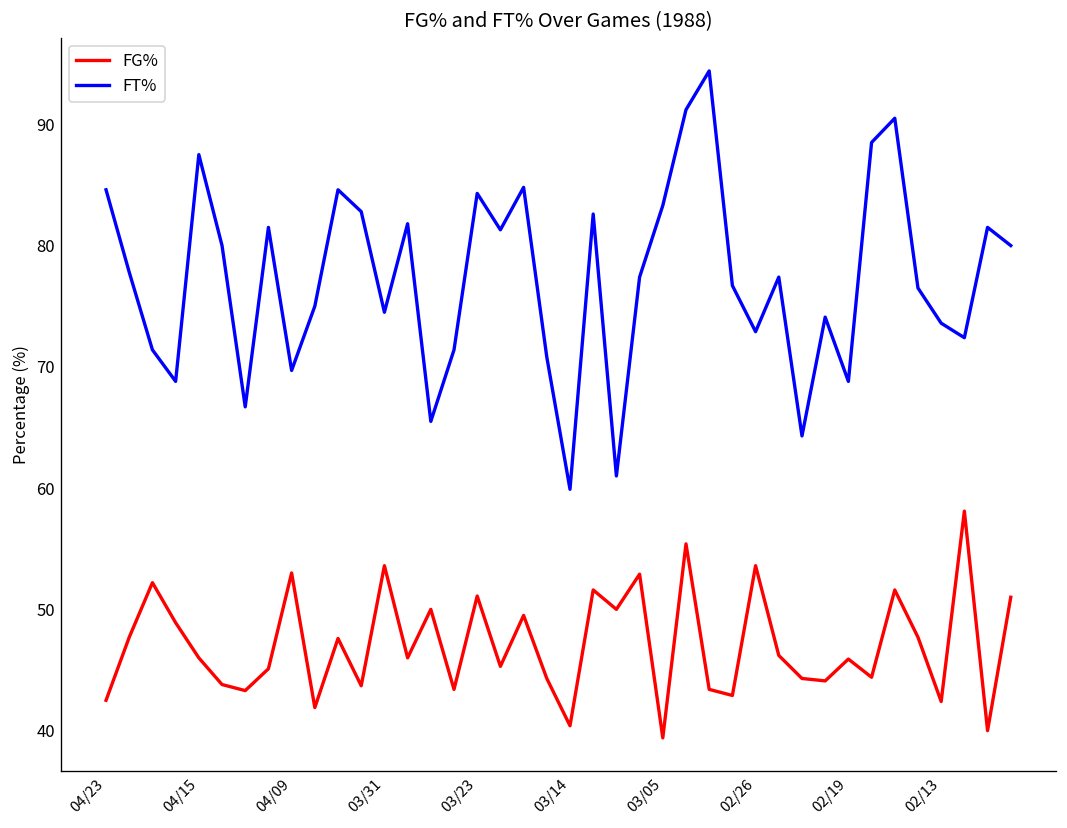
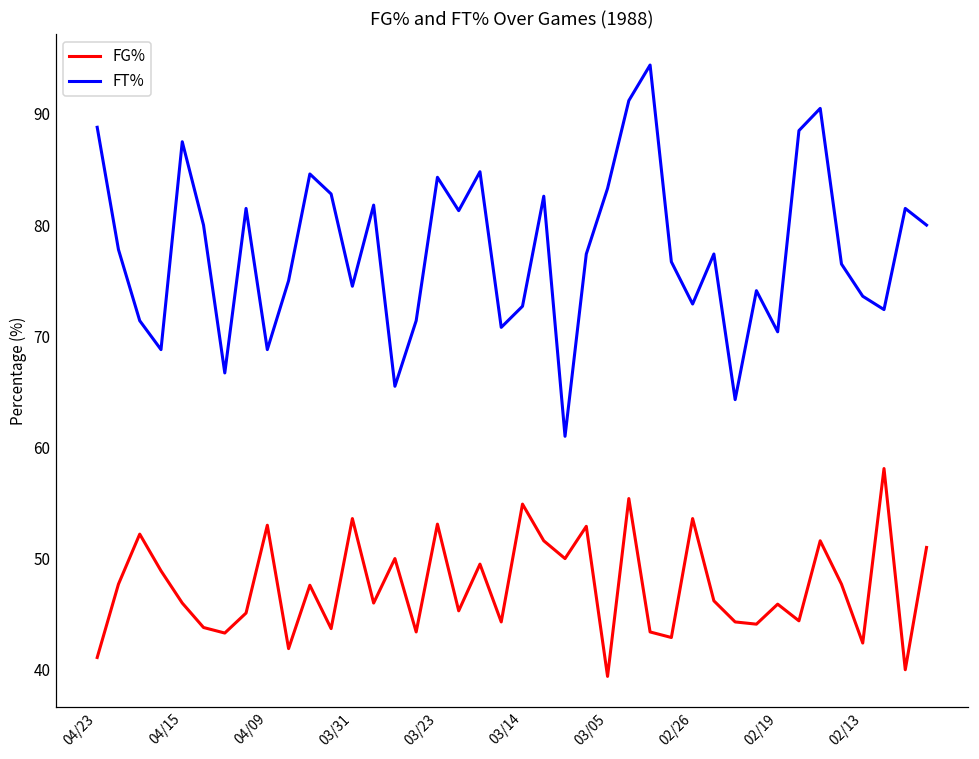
  {
    "FG%": {
-     "04/23": 42.5,
+     "04/23": 41.1,
      "04/15": 46.0,
      "04/09": 53.0,
      "03/31": 53.6,
-     "03/23": 51.1,
-     "03/14": 40.4,
+     "03/23": 53.1,
+     "03/14": 54.9,
      "03/05": 39.4,
      "02/26": 53.6,
      "02/19": 45.9,
      "02/13": 42.4
    },
    "FT%": {
-     "04/23": 84.6,
+     "04/23": 88.8,
      "04/15": 87.5,
-     "04/09": 69.7,
+     "04/09": 68.8,
      "03/31": 74.5,
      "03/23": 84.3,
-     "03/14": 59.9,
+     "03/14": 72.7,
      "03/05": 83.3,
      "02/26": 72.9,
-     "02/19": 68.8,
+     "02/19": 70.4,
      "02/13": 73.6
    }
  }
